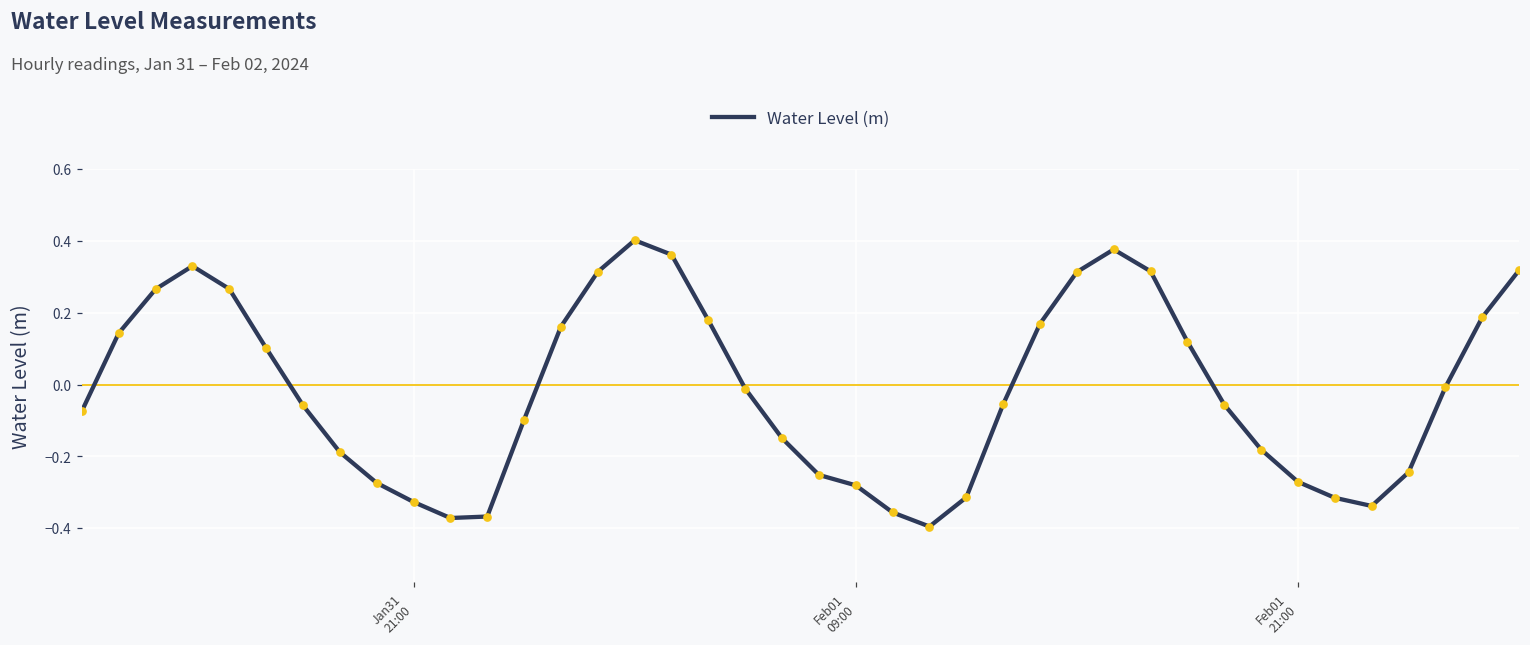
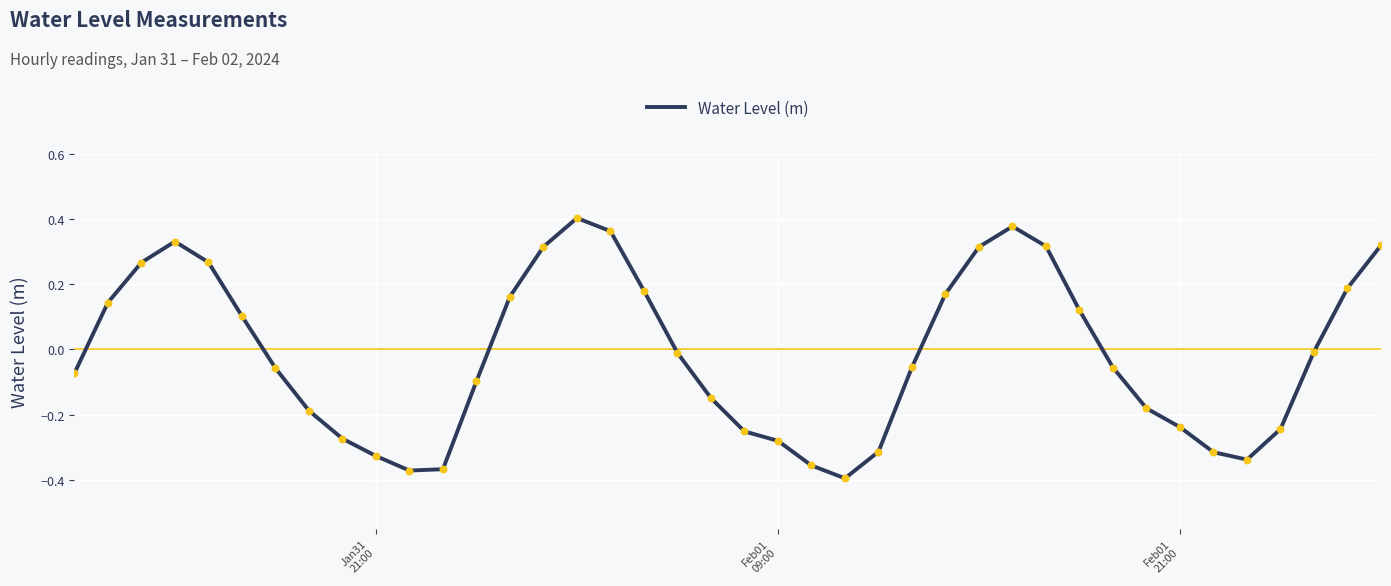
  {
    "Jan31 21:00": -0.33,
    "Feb01 09:00": -0.28,
-   "Feb01 21:00": -0.27
+   "Feb01 21:00": -0.24
  }
